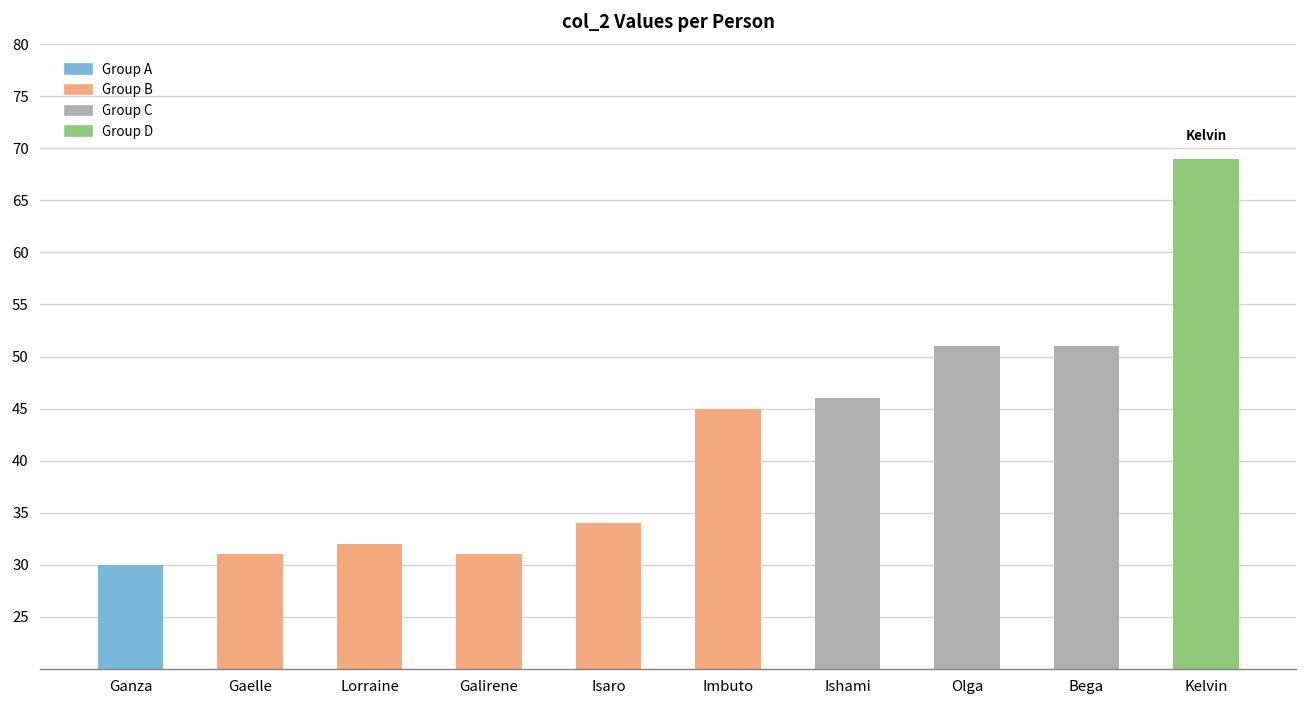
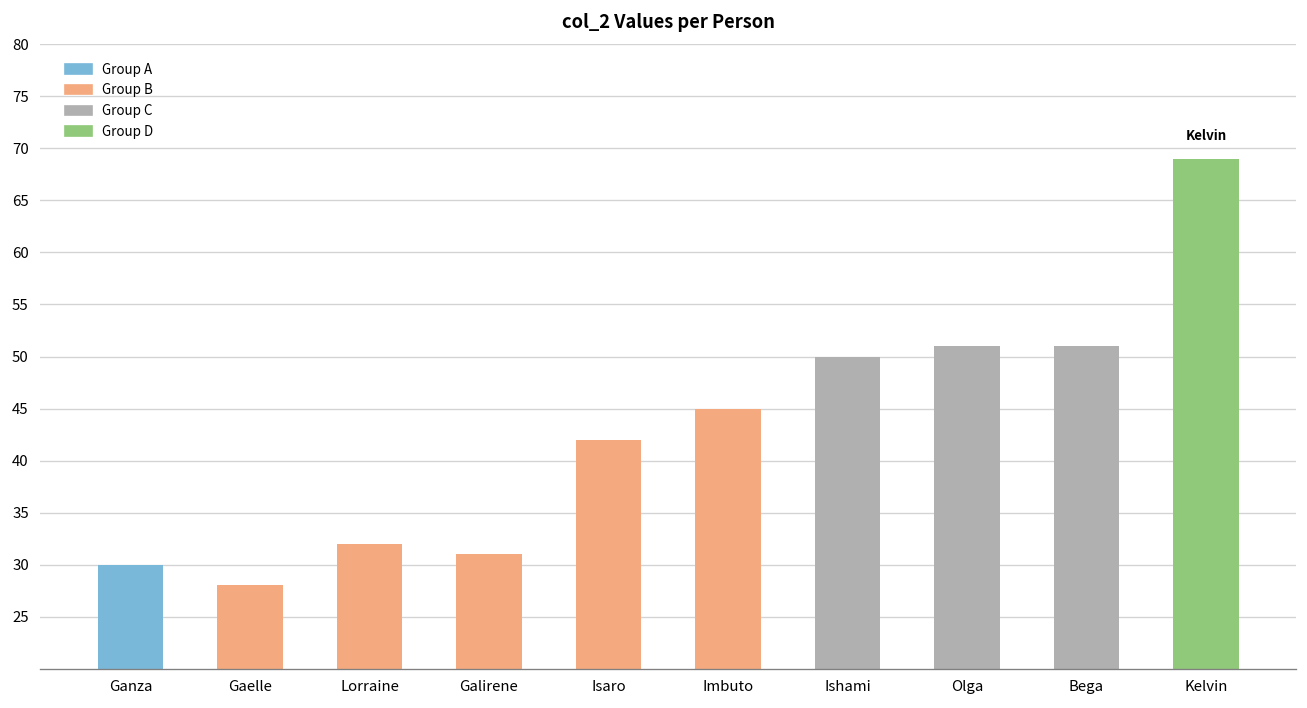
  {
    "Ganza": 30,
-   "Gaelle": 31,
+   "Gaelle": 28,
    "Lorraine": 32,
    "Galirene": 31,
-   "Isaro": 34,
+   "Isaro": 42,
    "Imbuto": 45,
-   "Ishami": 46,
+   "Ishami": 50,
    "Olga": 51,
    "Bega": 51,
    "Kelvin": 69
  }
